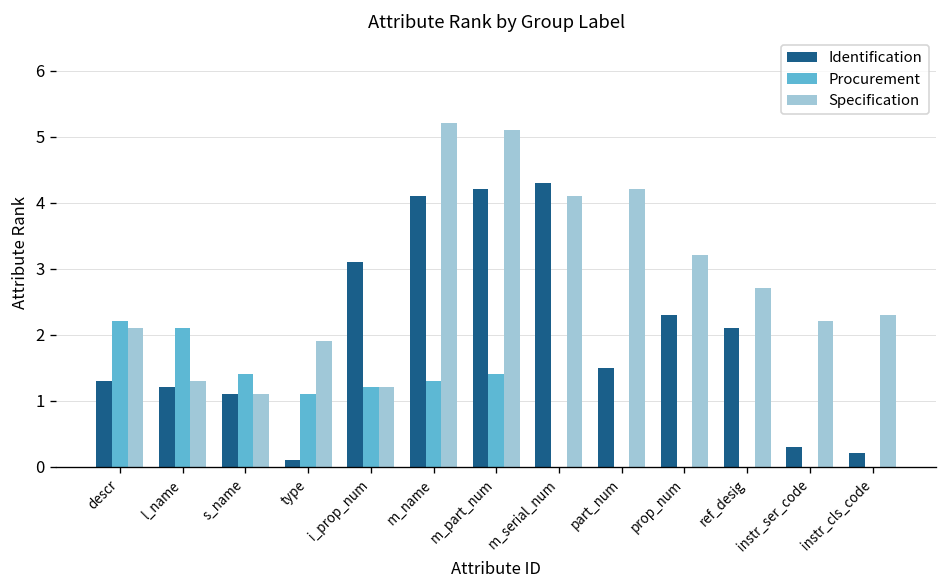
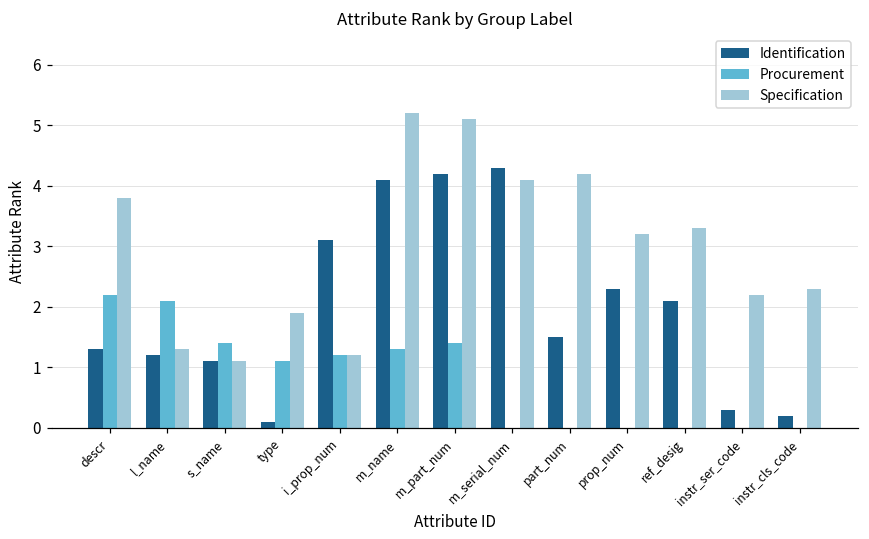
  {
    "Identification": {
      "descr": 1.3,
      "l_name": 1.2,
      "s_name": 1.1,
      "type": 0.1,
      "i_prop_num": 3.1,
      "m_name": 4.1,
      "m_part_num": 4.2,
      "m_serial_num": 4.3,
      "part_num": 1.5,
      "prop_num": 2.3,
      "ref_desig": 2.1,
      "instr_ser_code": 0.3,
      "instr_cls_code": 0.2
    },
    "Procurement": {
      "descr": 2.2,
      "l_name": 2.1,
      "s_name": 1.4,
      "type": 1.1,
      "i_prop_num": 1.2,
      "m_name": 1.3,
      "m_part_num": 1.4,
      "m_serial_num": 0.0,
      "part_num": 0.0,
      "prop_num": 0.0,
      "ref_desig": 0.0,
      "instr_ser_code": 0.0,
      "instr_cls_code": 0.0
    },
    "Specification": {
-     "descr": 2.1,
+     "descr": 3.8,
      "l_name": 1.3,
      "s_name": 1.1,
      "type": 1.9,
      "i_prop_num": 1.2,
      "m_name": 5.2,
      "m_part_num": 5.1,
      "m_serial_num": 4.1,
      "part_num": 4.2,
      "prop_num": 3.2,
-     "ref_desig": 2.7,
+     "ref_desig": 3.3,
      "instr_ser_code": 2.2,
      "instr_cls_code": 2.3
    }
  }
